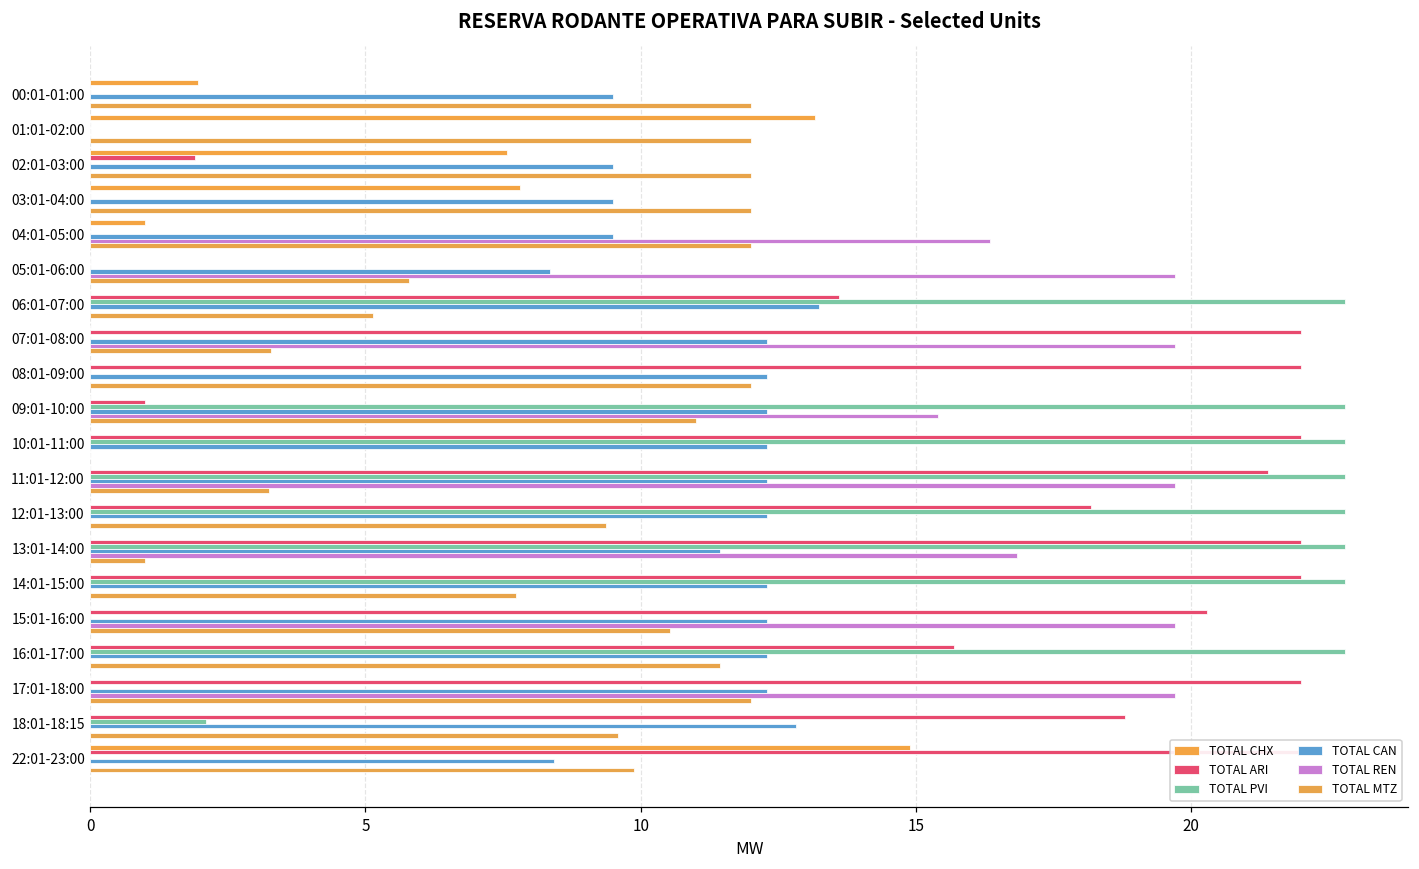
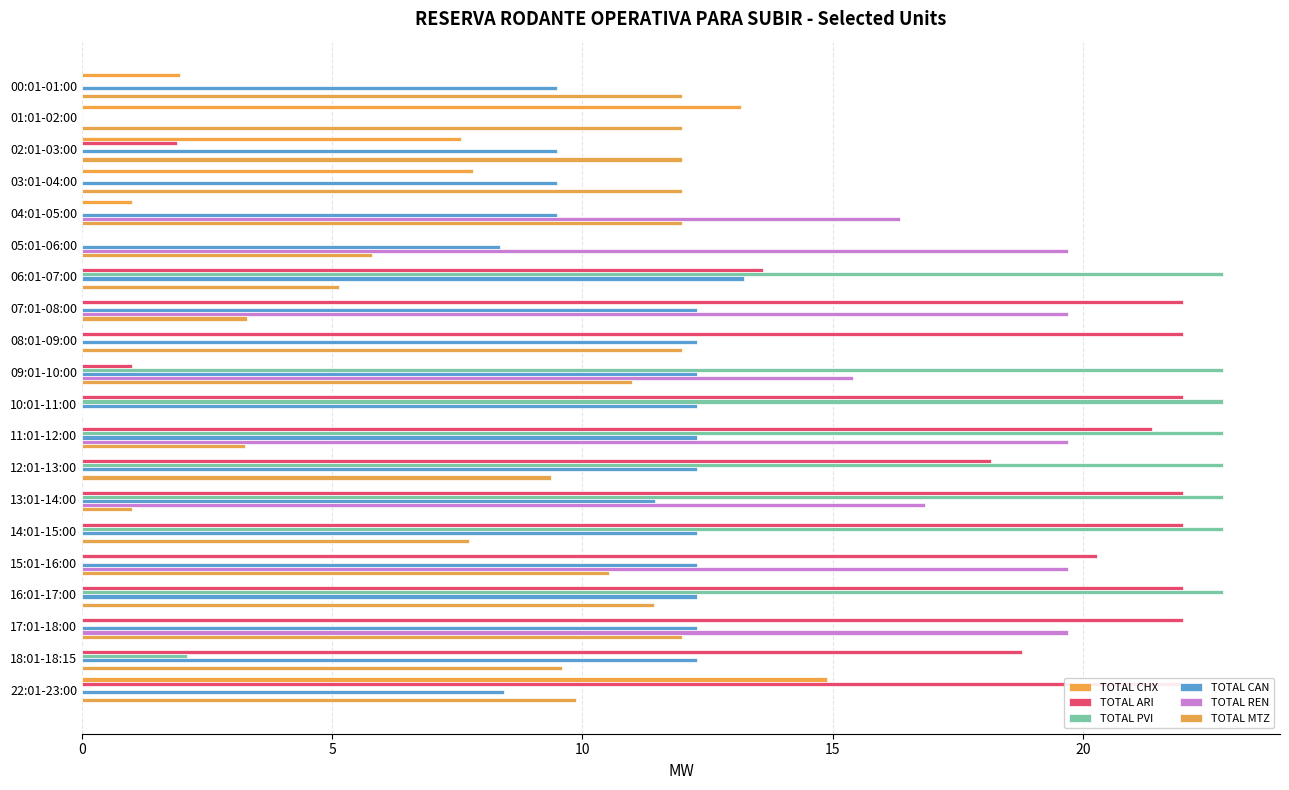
  {
    "TOTAL ARI": {
      "00:01-01:00": 0.0,
      "01:01-02:00": 0.0,
      "02:01-03:00": 1.9,
      "03:01-04:00": 0.0,
      "04:01-05:00": 0.0,
      "05:01-06:00": 0.0,
      "06:01-07:00": 13.6,
      "07:01-08:00": 22.0,
      "08:01-09:00": 22.0,
      "09:01-10:00": 1.0,
      "10:01-11:00": 22.0,
      "11:01-12:00": 21.4,
      "12:01-13:00": 18.2,
      "13:01-14:00": 22.0,
      "14:01-15:00": 22.0,
      "15:01-16:00": 20.3,
-     "16:01-17:00": 15.7,
+     "16:01-17:00": 22.0,
      "17:01-18:00": 22.0,
      "18:01-18:15": 18.8
    },
    "TOTAL PVI": {
      "00:01-01:00": 0.0,
      "01:01-02:00": 0.0,
      "02:01-03:00": 0.0,
      "03:01-04:00": 0.0,
      "04:01-05:00": 0.0,
      "05:01-06:00": 0.0,
      "06:01-07:00": 22.8,
      "07:01-08:00": 0.0,
      "08:01-09:00": 0.0,
      "09:01-10:00": 22.8,
      "10:01-11:00": 22.8,
      "11:01-12:00": 22.8,
      "12:01-13:00": 22.8,
      "13:01-14:00": 22.8,
      "14:01-15:00": 22.8,
      "15:01-16:00": 0.0,
      "16:01-17:00": 22.8,
      "17:01-18:00": 0.0,
      "18:01-18:15": 2.1,
      "22:01-23:00": 0.0
    },
    "TOTAL CAN": {
      "00:01-01:00": 9.5,
      "01:01-02:00": 0.0,
      "02:01-03:00": 9.5,
      "03:01-04:00": 9.5,
      "04:01-05:00": 9.5,
      "05:01-06:00": 8.3,
      "06:01-07:00": 13.2,
      "07:01-08:00": 12.3,
      "08:01-09:00": 12.3,
      "09:01-10:00": 12.3,
      "10:01-11:00": 12.3,
      "11:01-12:00": 12.3,
      "12:01-13:00": 12.3,
      "13:01-14:00": 11.4,
      "14:01-15:00": 12.3,
      "15:01-16:00": 12.3,
      "16:01-17:00": 12.3,
      "17:01-18:00": 12.3,
-     "18:01-18:15": 12.8,
+     "18:01-18:15": 12.3,
      "22:01-23:00": 8.4
    },
    "TOTAL REN": {
      "00:01-01:00": 0.0,
      "01:01-02:00": 0.0,
      "02:01-03:00": 0.0,
      "03:01-04:00": 0.0,
      "04:01-05:00": 16.3,
      "05:01-06:00": 19.7,
      "06:01-07:00": 0.0,
      "07:01-08:00": 19.7,
      "08:01-09:00": 0.0,
      "09:01-10:00": 15.4,
      "10:01-11:00": 0.0,
      "11:01-12:00": 19.7,
      "12:01-13:00": 0.0,
      "13:01-14:00": 16.8,
      "14:01-15:00": 0.0,
      "15:01-16:00": 19.7,
      "16:01-17:00": 0.0,
      "17:01-18:00": 19.7,
      "18:01-18:15": 0.0,
      "22:01-23:00": 0.0
    }
  }
